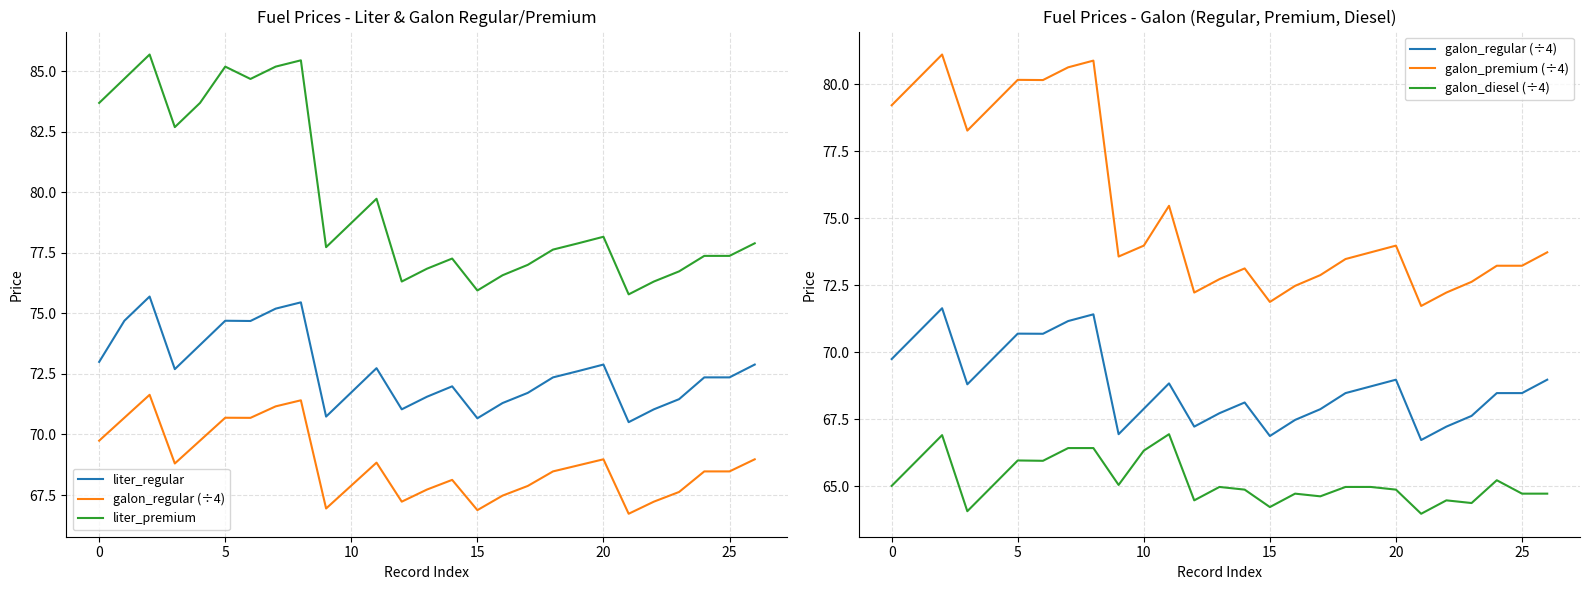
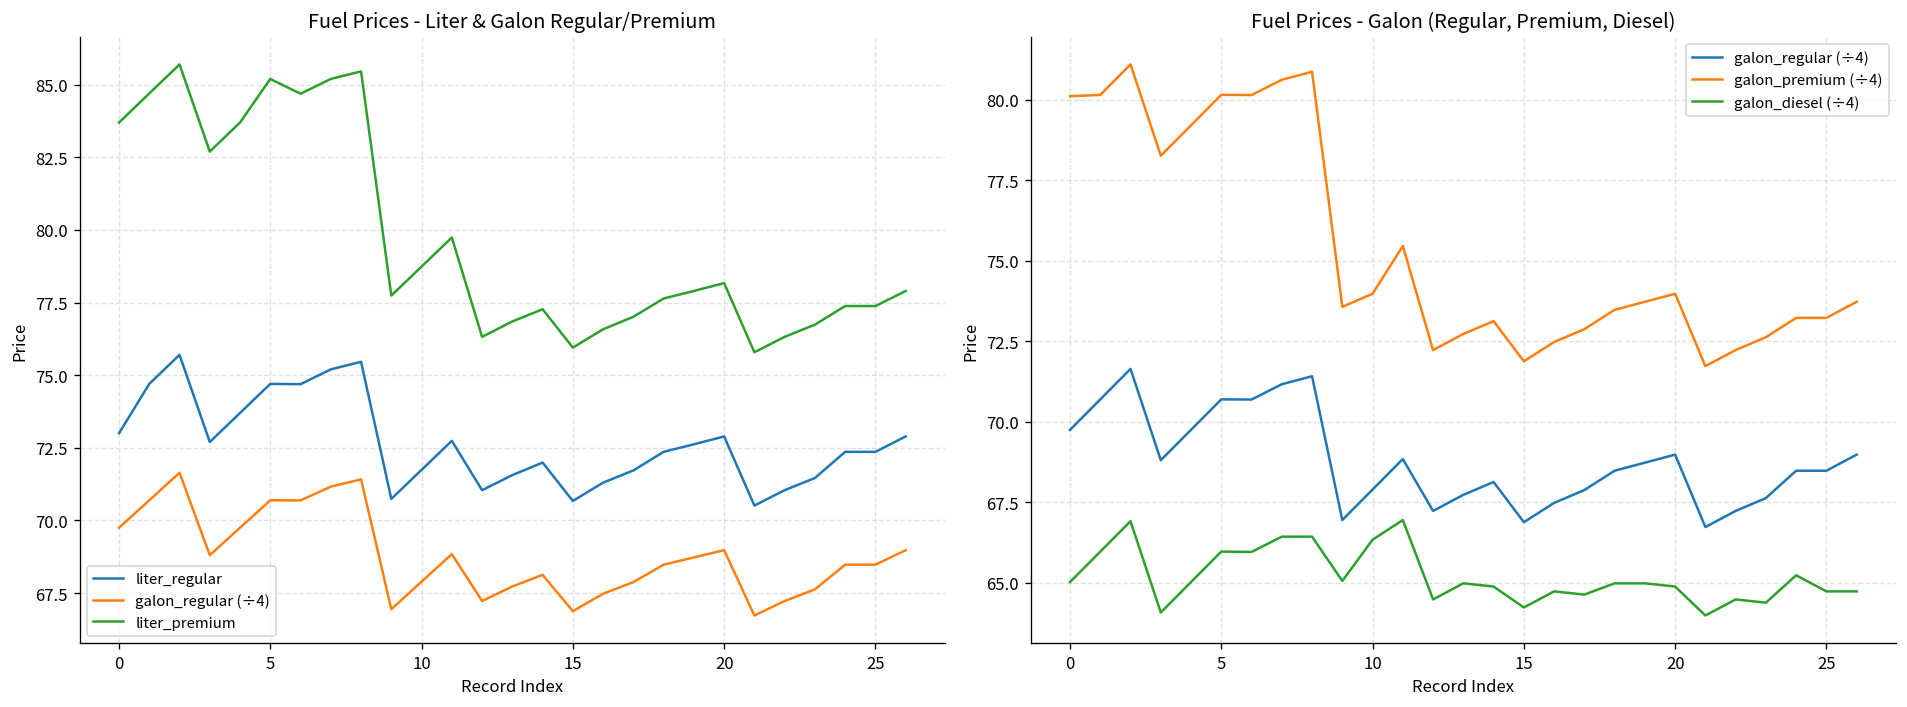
  {
    "Fuel Prices - Liter & Galon Regular/Premium": {
      "liter_regular": {
        "0": 73.0,
        "5": 74.7,
        "10": 71.7,
        "15": 70.7,
        "20": 72.9,
        "25": 72.4
      },
      "liter_premium": {
        "0": 83.7,
        "5": 85.2,
        "10": 78.7,
        "15": 76.0,
        "20": 78.2,
        "25": 77.4
      }
    },
    "Fuel Prices - Galon (Regular, Premium, Diesel)": {
      "galon_regular (÷4)": {
        "0": 69.7,
        "5": 70.7,
        "10": 67.9,
        "15": 66.9,
        "20": 69.0,
        "25": 68.5
      },
      "galon_premium (÷4)": {
-       "0": 79.2,
+       "0": 80.1,
        "5": 80.2,
        "10": 74.0,
        "15": 71.9,
        "20": 74.0,
        "25": 73.2
      },
      "galon_diesel (÷4)": {
        "0": 65.0,
        "5": 66.0,
        "10": 66.3,
        "15": 64.2,
        "20": 64.9,
        "25": 64.7
      }
    }
  }
